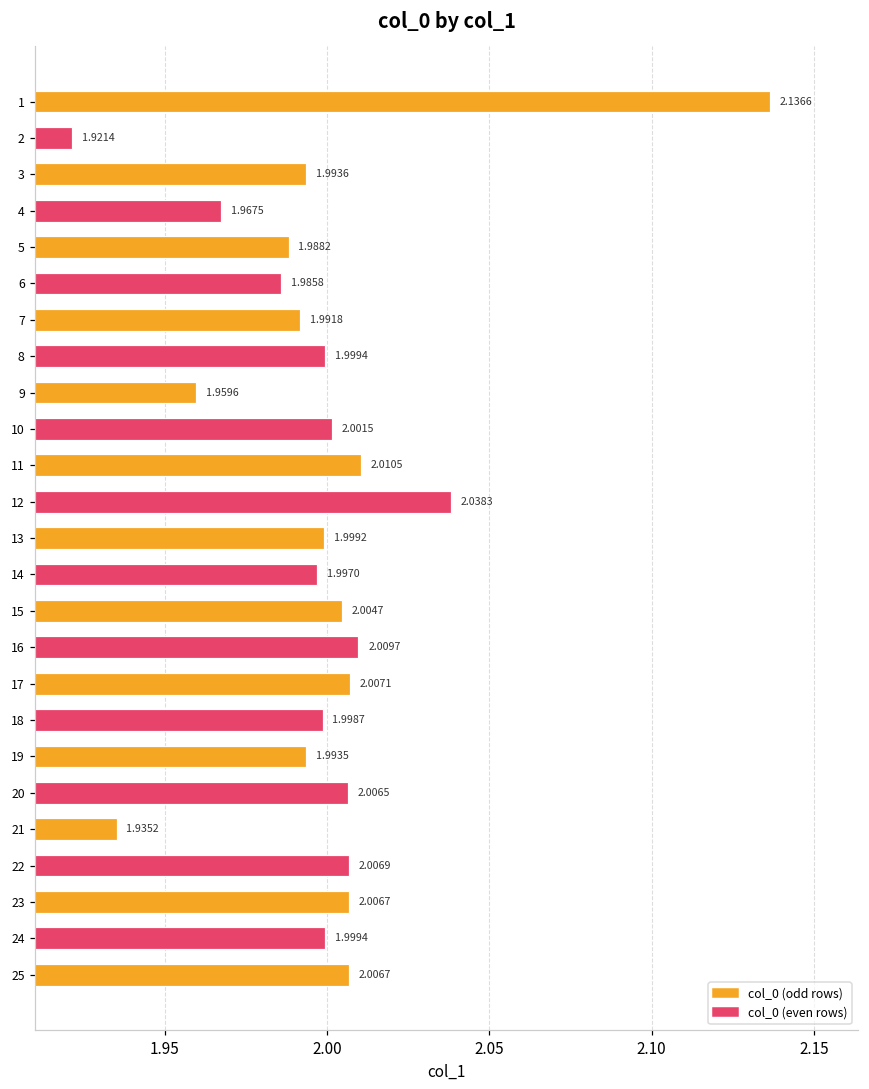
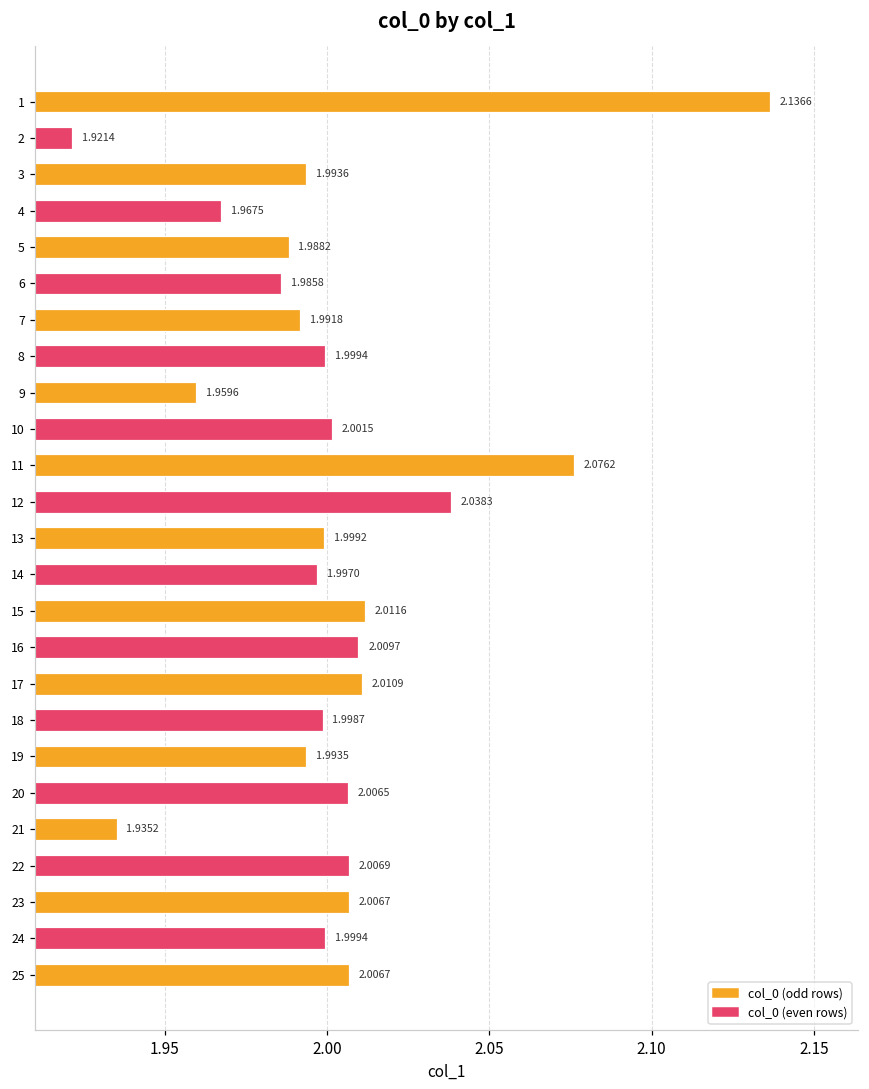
  {
    "1": 2.1366,
    "2": 1.9214,
    "3": 1.9936,
    "4": 1.9675,
    "5": 1.9882,
    "6": 1.9858,
    "7": 1.9918,
    "8": 1.9994,
    "9": 1.9596,
    "10": 2.0015,
-   "11": 2.0105,
+   "11": 2.0762,
    "12": 2.0383,
    "13": 1.9992,
    "14": 1.9970,
-   "15": 2.0047,
+   "15": 2.0116,
    "16": 2.0097,
-   "17": 2.0071,
+   "17": 2.0109,
    "18": 1.9987,
    "19": 1.9935,
    "20": 2.0065,
    "21": 1.9352,
    "22": 2.0069,
    "23": 2.0067,
    "24": 1.9994,
    "25": 2.0067
  }
